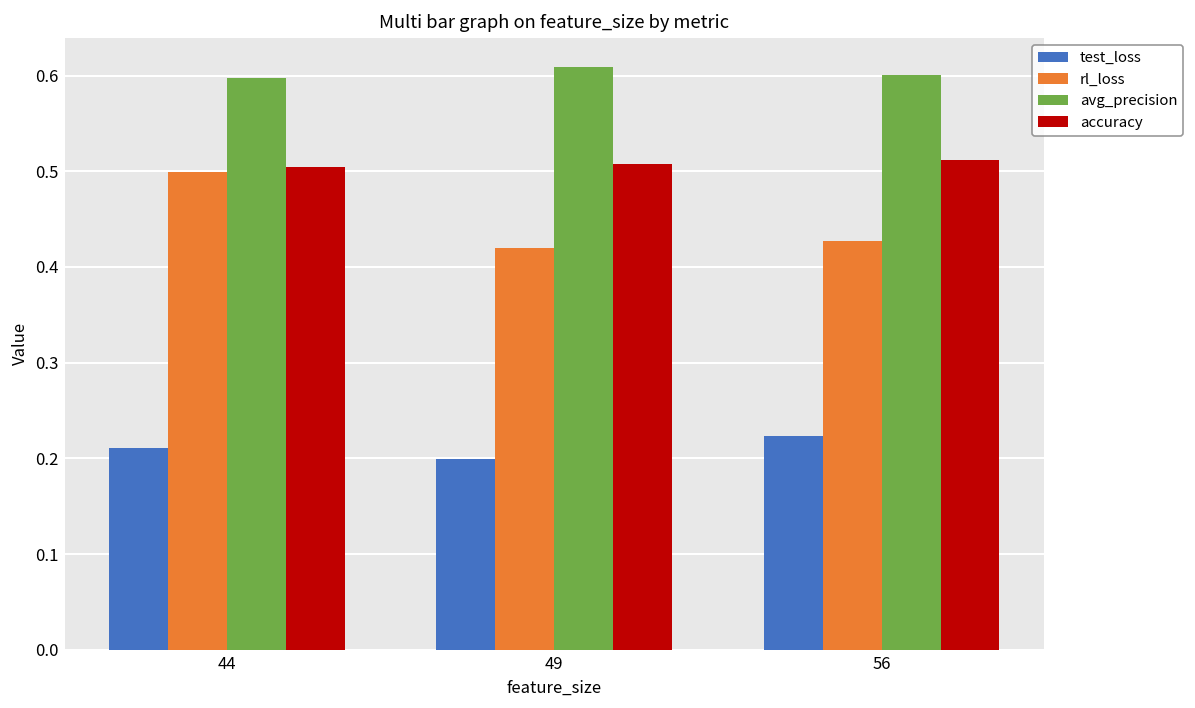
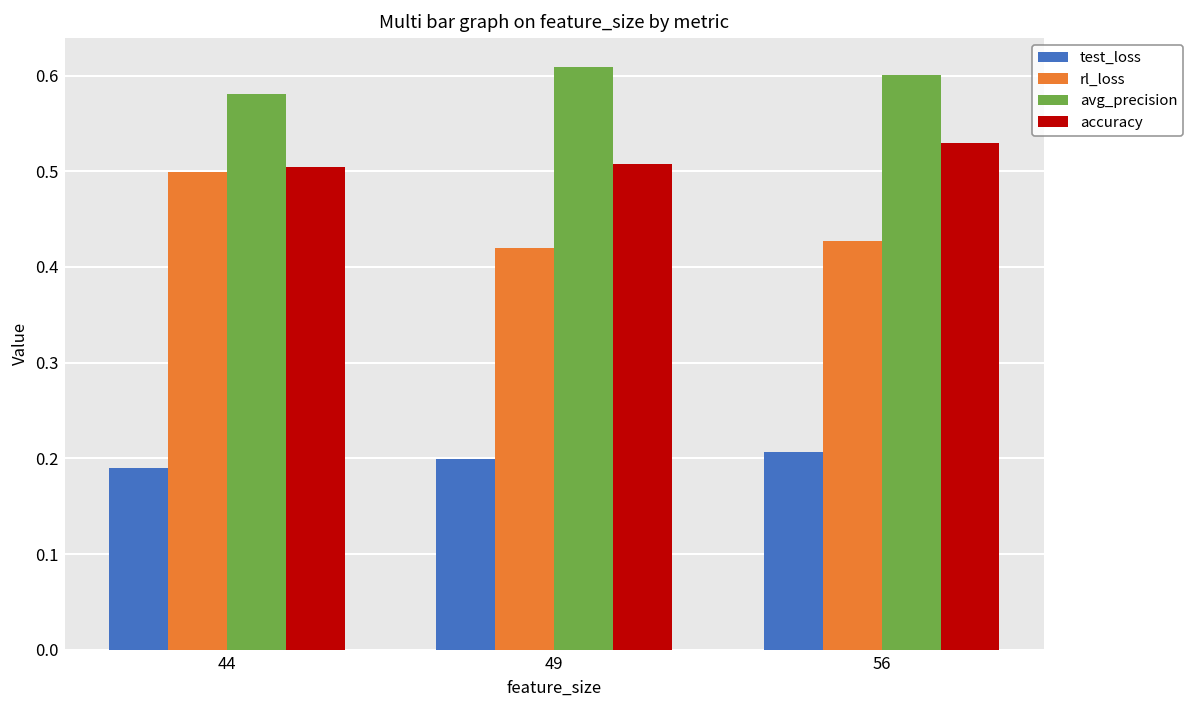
  {
    "test_loss": {
-     "44": 0.21,
+     "44": 0.19,
      "49": 0.20,
-     "56": 0.22
+     "56": 0.21
    },
    "rl_loss": {
      "44": 0.50,
      "49": 0.42,
      "56": 0.43
    },
    "avg_precision": {
-     "44": 0.60,
+     "44": 0.58,
      "49": 0.61,
      "56": 0.60
    },
    "accuracy": {
      "44": 0.50,
      "49": 0.51,
-     "56": 0.51
+     "56": 0.53
    }
  }
